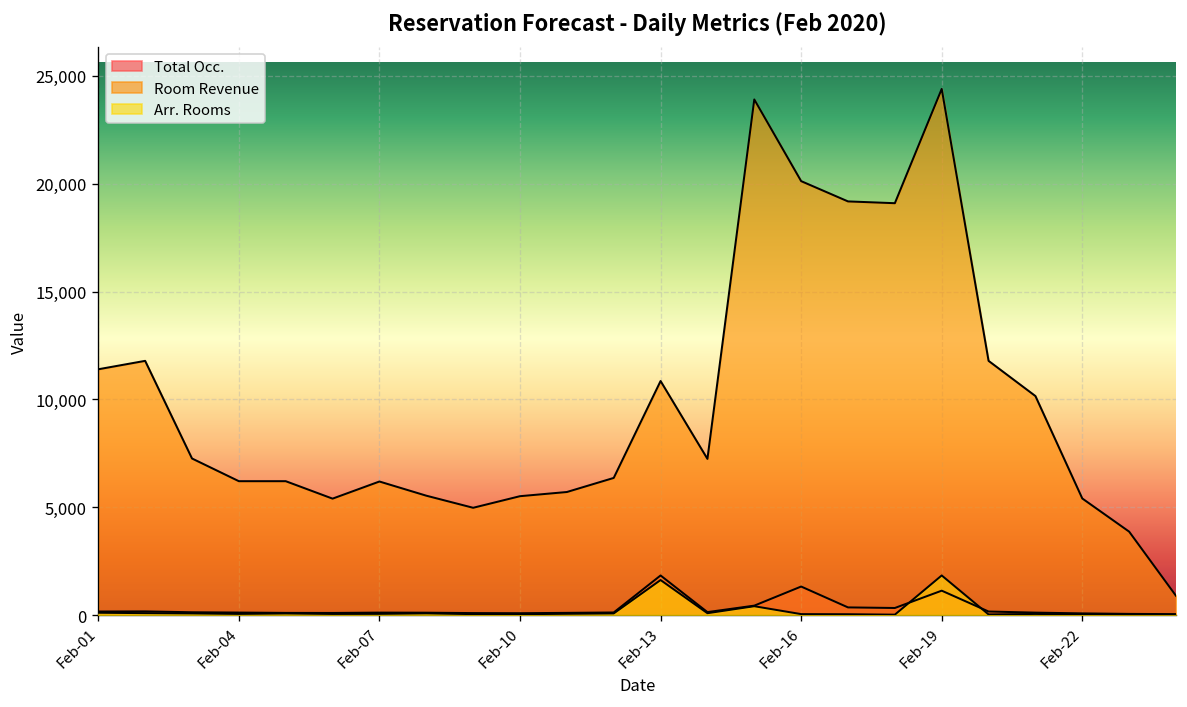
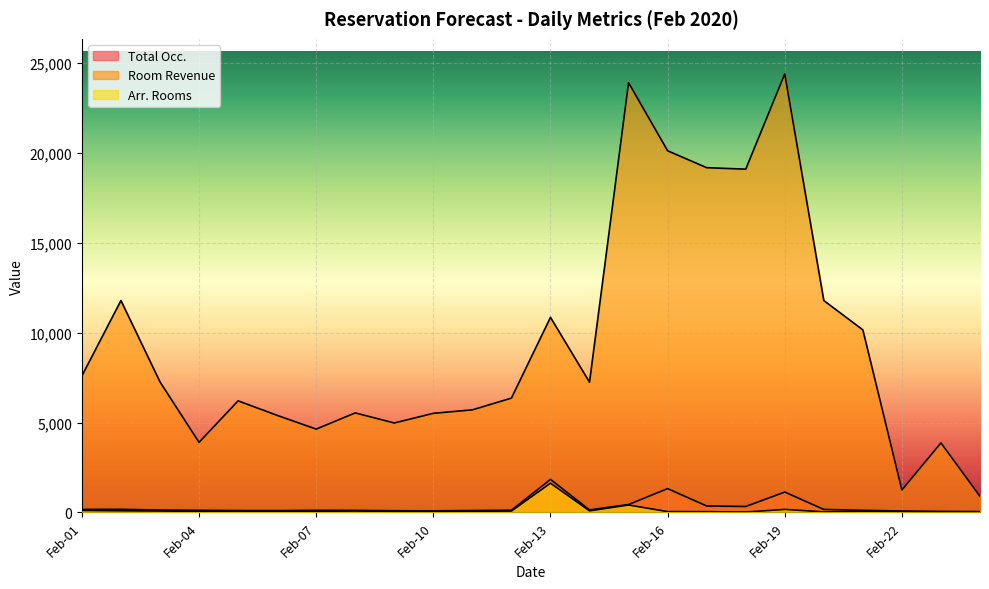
  {
    "Total Occ.": {
      "Feb-13": "1,800",
      "Feb-16": "1,300",
      "Feb-19": "1,100"
    },
    "Room Revenue": {
-     "Feb-01": "11,400",
-     "Feb-04": "6,200",
-     "Feb-07": "6,200",
+     "Feb-01": "7,600",
+     "Feb-04": "3,900",
+     "Feb-07": "4,600",
      "Feb-10": "5,500",
      "Feb-13": "10,900",
      "Feb-16": "20,100",
      "Feb-19": "24,400",
-     "Feb-22": "5,400"
+     "Feb-22": "1,200"
    },
    "Arr. Rooms": {
      "Feb-13": "1,600",
      "Feb-16": "0",
-     "Feb-19": "1,800"
+     "Feb-19": "200"
    }
  }
